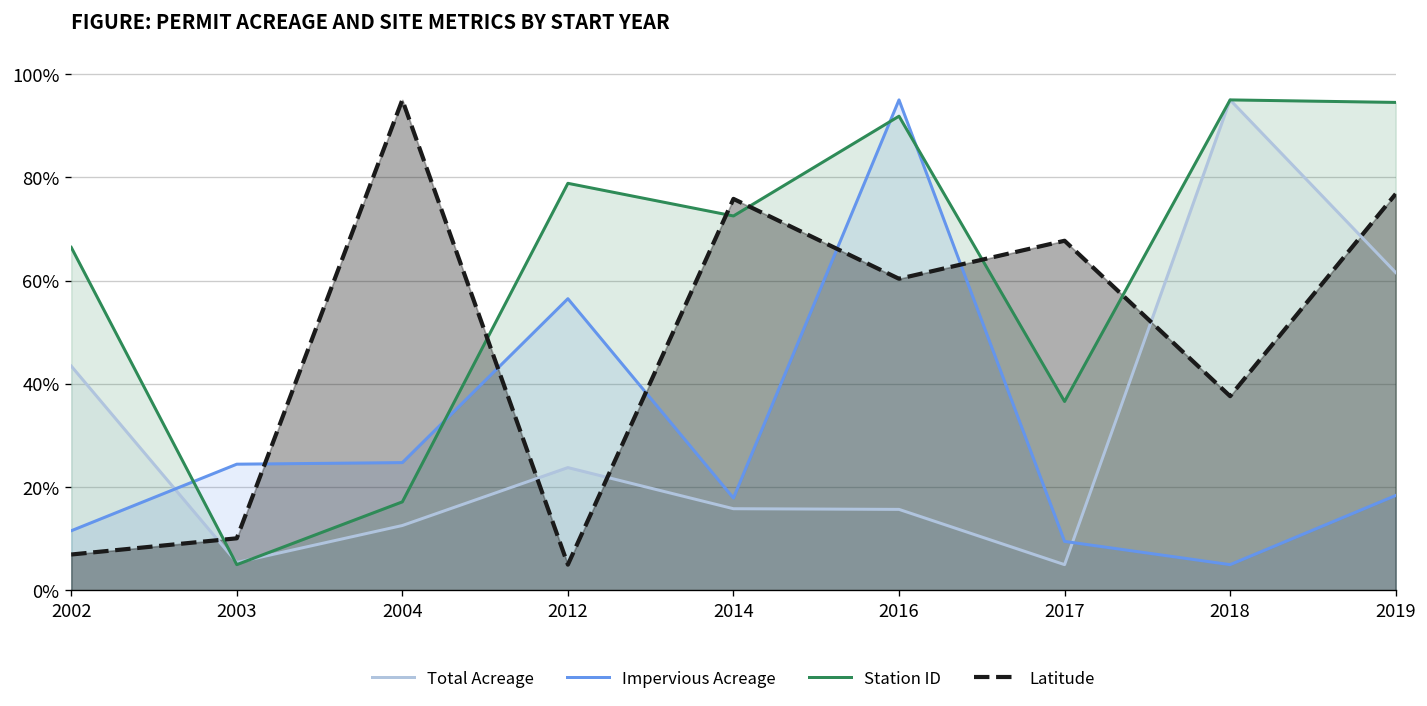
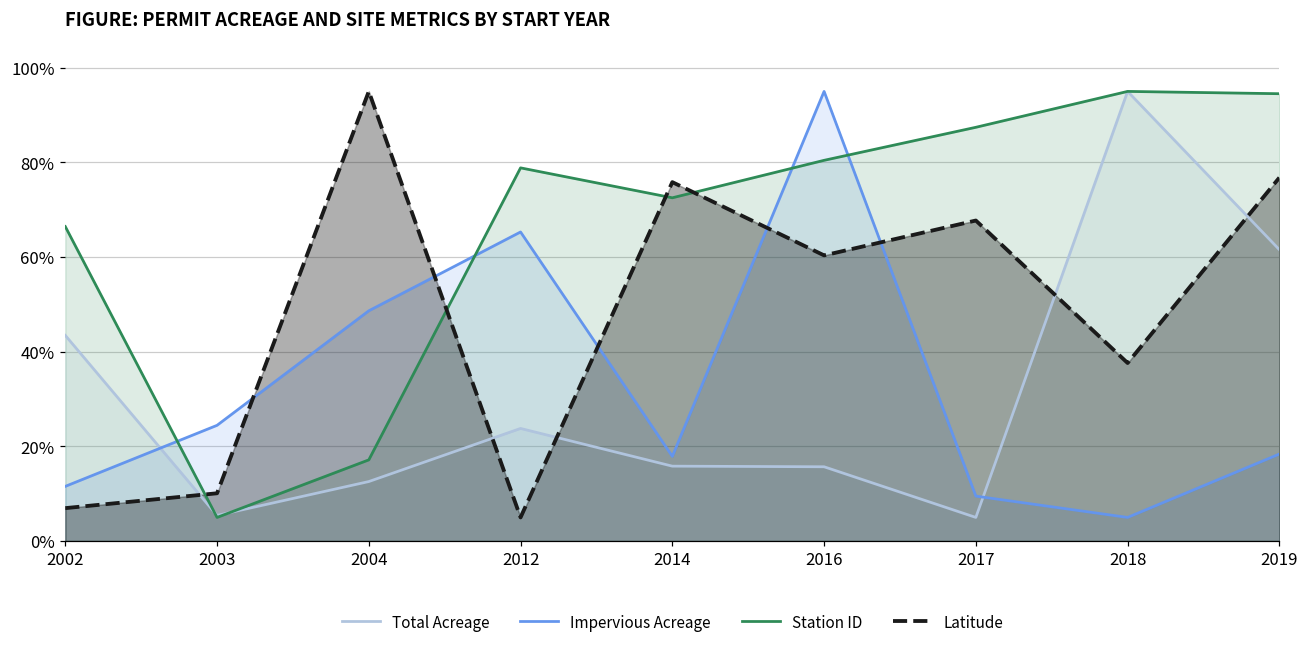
  {
    "Total Acreage": {
      "2002": "43%",
      "2004": "13%",
      "2012": "24%",
      "2014": "16%",
      "2016": "16%",
      "2017": "5%",
      "2019": "62%"
    },
    "Impervious Acreage": {
      "2002": "12%",
      "2003": "24%",
-     "2004": "25%",
-     "2012": "57%",
+     "2004": "49%",
+     "2012": "65%",
      "2014": "18%",
      "2016": "95%",
      "2017": "10%",
      "2018": "5%",
      "2019": "18%"
    },
    "Station ID": {
      "2002": "66%",
      "2004": "17%",
      "2012": "79%",
      "2014": "73%",
-     "2016": "92%",
-     "2017": "37%",
+     "2016": "80%",
+     "2017": "87%",
      "2019": "95%"
    },
    "Latitude": {
      "2002": "7%",
      "2003": "10%",
      "2004": "95%",
      "2012": "5%",
      "2014": "76%",
      "2016": "60%",
      "2017": "68%",
      "2018": "38%",
      "2019": "77%"
    }
  }
